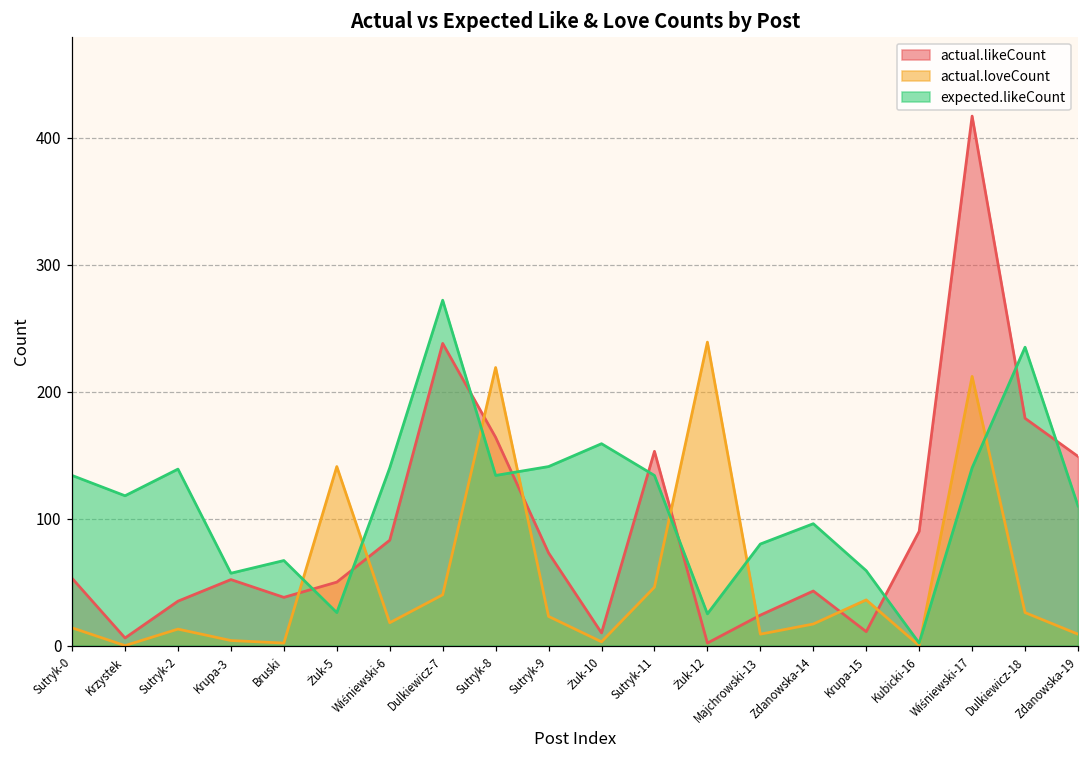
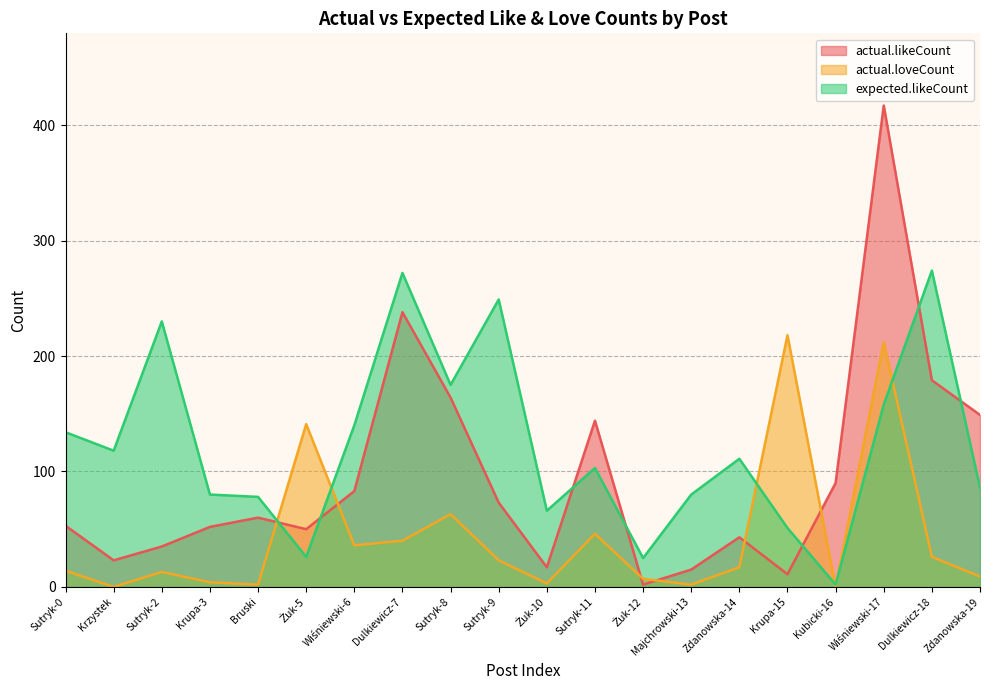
  {
    "actual.likeCount": {
      "Sutryk-0": 53,
-     "Krzystek": 6,
+     "Krzystek": 23,
      "Sutryk-2": 35,
      "Krupa-3": 52,
-     "Bruski": 38,
+     "Bruski": 60,
      "Żuk-5": 50,
      "Wiśniewski-6": 83,
      "Dulkiewicz-7": 238,
      "Sutryk-8": 164,
      "Sutryk-9": 73,
-     "Żuk-10": 10,
-     "Sutryk-11": 153,
+     "Żuk-10": 17,
+     "Sutryk-11": 144,
      "Żuk-12": 2,
-     "Majchrowski-13": 24,
+     "Majchrowski-13": 15,
      "Zdanowska-14": 43,
      "Krupa-15": 11,
      "Kubicki-16": 90,
      "Wiśniewski-17": 417,
      "Dulkiewicz-18": 179,
      "Zdanowska-19": 149
    },
    "actual.loveCount": {
      "Sutryk-0": 14,
      "Krzystek": 0,
      "Sutryk-2": 13,
      "Krupa-3": 4,
      "Bruski": 2,
      "Żuk-5": 141,
-     "Wiśniewski-6": 18,
+     "Wiśniewski-6": 36,
      "Dulkiewicz-7": 40,
-     "Sutryk-8": 219,
+     "Sutryk-8": 63,
      "Sutryk-9": 23,
      "Żuk-10": 3,
      "Sutryk-11": 46,
-     "Żuk-12": 239,
-     "Majchrowski-13": 9,
+     "Żuk-12": 7,
+     "Majchrowski-13": 2,
      "Zdanowska-14": 17,
-     "Krupa-15": 36,
+     "Krupa-15": 218,
      "Wiśniewski-17": 212,
      "Dulkiewicz-18": 26,
      "Zdanowska-19": 9
    },
    "expected.likeCount": {
      "Sutryk-0": 134,
      "Krzystek": 118,
-     "Sutryk-2": 139,
-     "Krupa-3": 57,
-     "Bruski": 67,
+     "Sutryk-2": 230,
+     "Krupa-3": 80,
+     "Bruski": 78,
      "Żuk-5": 26,
      "Wiśniewski-6": 140,
      "Dulkiewicz-7": 272,
-     "Sutryk-8": 134,
-     "Sutryk-9": 141,
-     "Żuk-10": 159,
-     "Sutryk-11": 134,
+     "Sutryk-8": 175,
+     "Sutryk-9": 249,
+     "Żuk-10": 66,
+     "Sutryk-11": 103,
      "Żuk-12": 25,
      "Majchrowski-13": 80,
-     "Zdanowska-14": 96,
-     "Krupa-15": 59,
-     "Wiśniewski-17": 140,
-     "Dulkiewicz-18": 235,
-     "Zdanowska-19": 110
+     "Zdanowska-14": 111,
+     "Krupa-15": 51,
+     "Wiśniewski-17": 158,
+     "Dulkiewicz-18": 274,
+     "Zdanowska-19": 86
    }
  }
